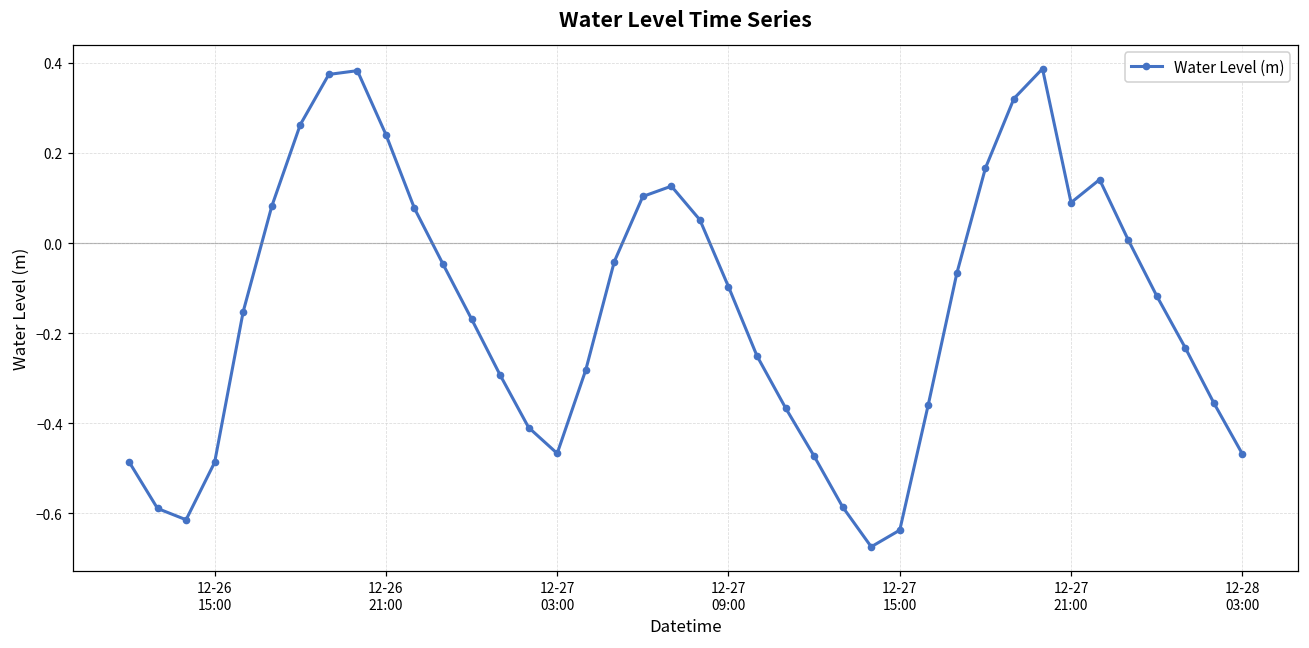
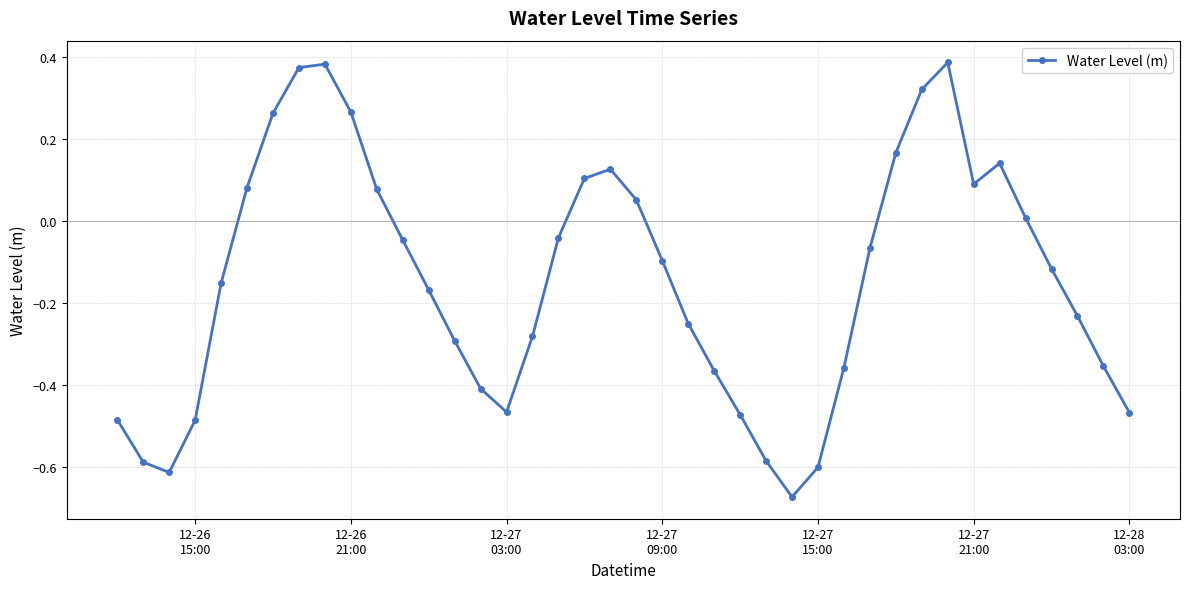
  {
    "12-26 15:00": -0.49,
-   "12-26 21:00": 0.24,
+   "12-26 21:00": 0.27,
    "12-27 03:00": -0.47,
    "12-27 09:00": -0.10,
-   "12-27 15:00": -0.64,
+   "12-27 15:00": -0.60,
    "12-27 21:00": 0.09,
    "12-28 03:00": -0.47
  }
